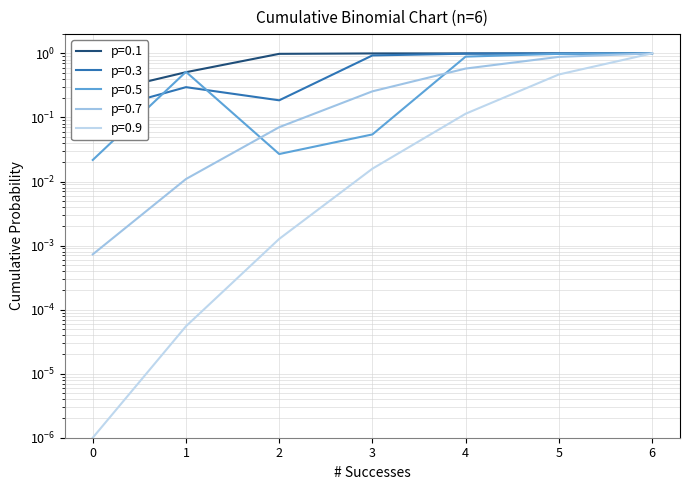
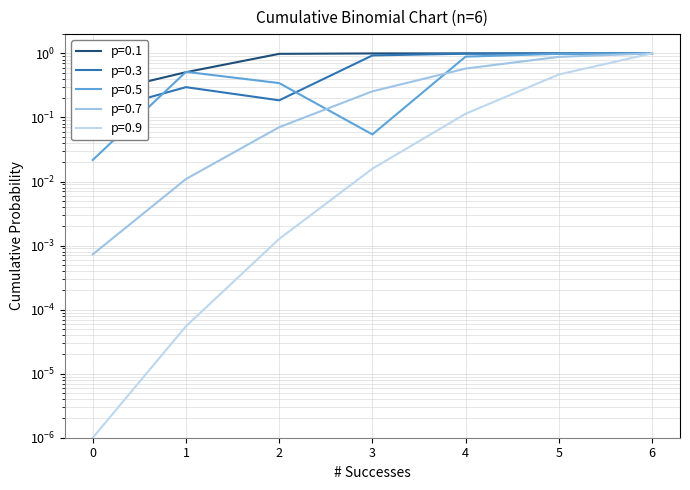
  {
    "p=0.1": {
      "2": 1.0
    },
    "p=0.3": {
      "1": 0.3,
      "2": 0.19
    },
    "p=0.5": {
      "0": 0.022,
-     "2": 0.027,
+     "2": 0.3,
      "3": 0.05,
      "4": 0.9
    }
  }
